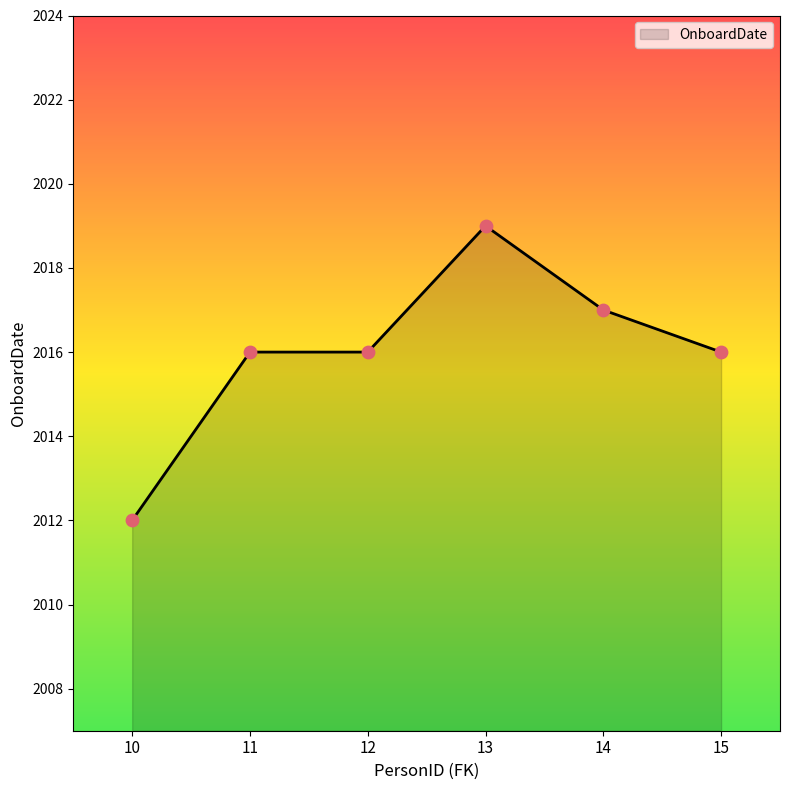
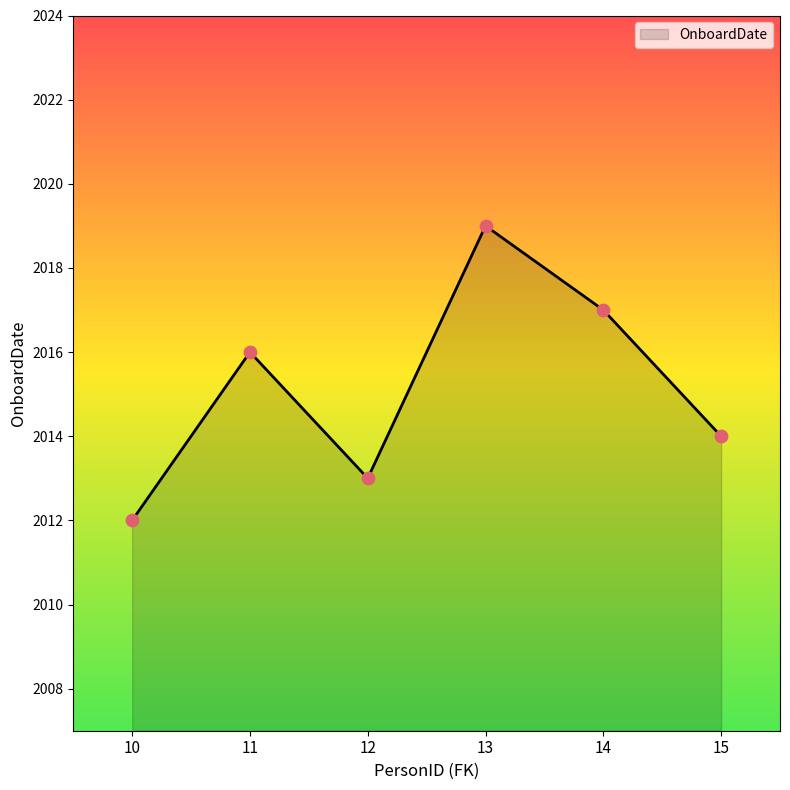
  {
    "10": 2012,
    "11": 2016,
-   "12": 2016,
+   "12": 2013,
    "13": 2019,
    "14": 2017,
-   "15": 2016
+   "15": 2014
  }
